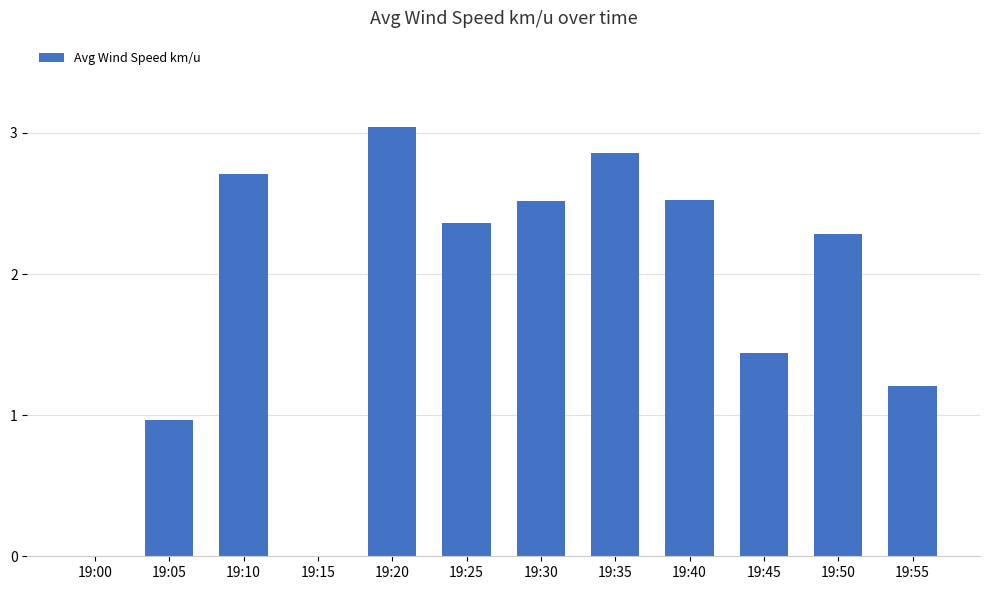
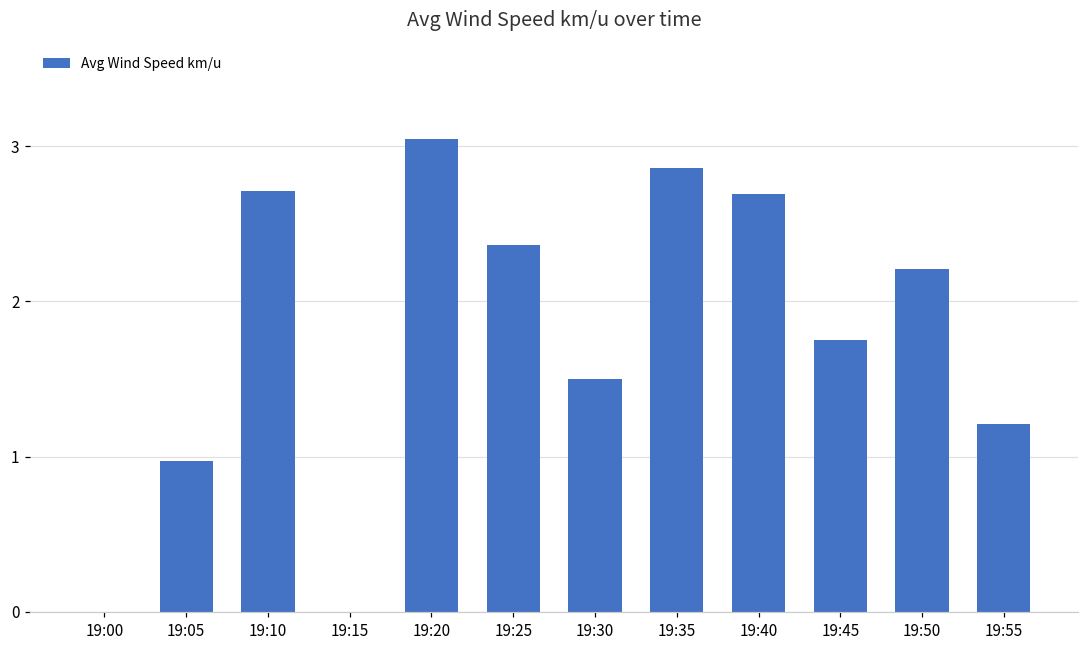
  {
    "19:00": 0.00,
    "19:05": 0.97,
    "19:10": 2.71,
    "19:15": 0.00,
    "19:20": 3.05,
    "19:25": 2.37,
-   "19:30": 2.52,
+   "19:30": 1.50,
    "19:35": 2.86,
-   "19:40": 2.53,
-   "19:45": 1.44,
-   "19:50": 2.28,
+   "19:40": 2.69,
+   "19:45": 1.75,
+   "19:50": 2.21,
    "19:55": 1.21
  }
